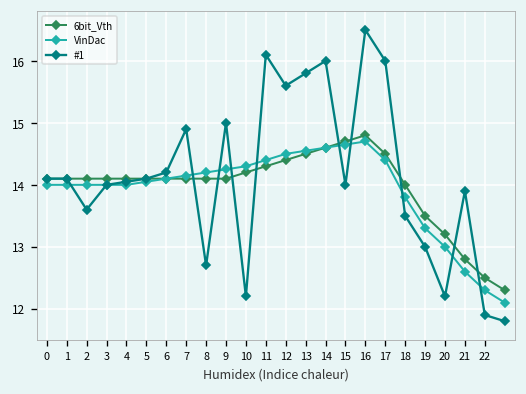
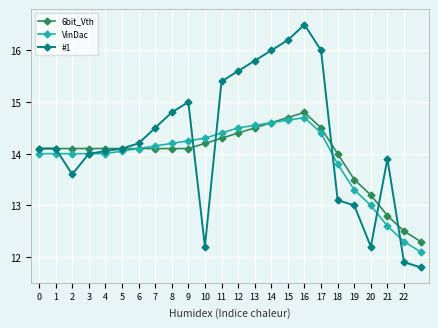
  {
    "6bit_Vth": {
      "2": 14.1,
      "3": 14.1,
      "4": 14.1,
      "8": 14.1,
      "9": 14.1,
      "10": 14.2,
      "11": 14.3,
      "12": 14.4,
      "13": 14.5,
      "15": 14.7,
      "16": 14.8,
      "17": 14.5,
      "18": 14.0,
      "19": 13.5,
      "20": 13.2,
      "21": 12.8,
      "22": 12.5
    },
    "VinDac": {
      "0": 14.0,
      "1": 14.0,
      "2": 14.0,
      "4": 14.0,
      "5": 14.1,
      "8": 14.2,
      "9": 14.3,
      "10": 14.3,
      "11": 14.4,
      "12": 14.5,
      "13": 14.6,
      "15": 14.7,
      "16": 14.7,
      "17": 14.4,
      "18": 13.8,
      "19": 13.3,
      "20": 13.0,
      "21": 12.6,
      "22": 12.3
    },
    "#1": {
      "2": 13.6,
      "4": 14.1,
      "6": 14.2,
-     "7": 14.9,
-     "8": 12.7,
+     "7": 14.5,
+     "8": 14.8,
      "9": 15.0,
      "10": 12.2,
-     "11": 16.1,
+     "11": 15.4,
      "12": 15.6,
      "13": 15.8,
      "14": 16.0,
-     "15": 14.0,
+     "15": 16.2,
      "16": 16.5,
      "17": 16.0,
-     "18": 13.5,
+     "18": 13.1,
      "19": 13.0,
      "20": 12.2,
      "21": 13.9,
      "22": 11.9
    }
  }
